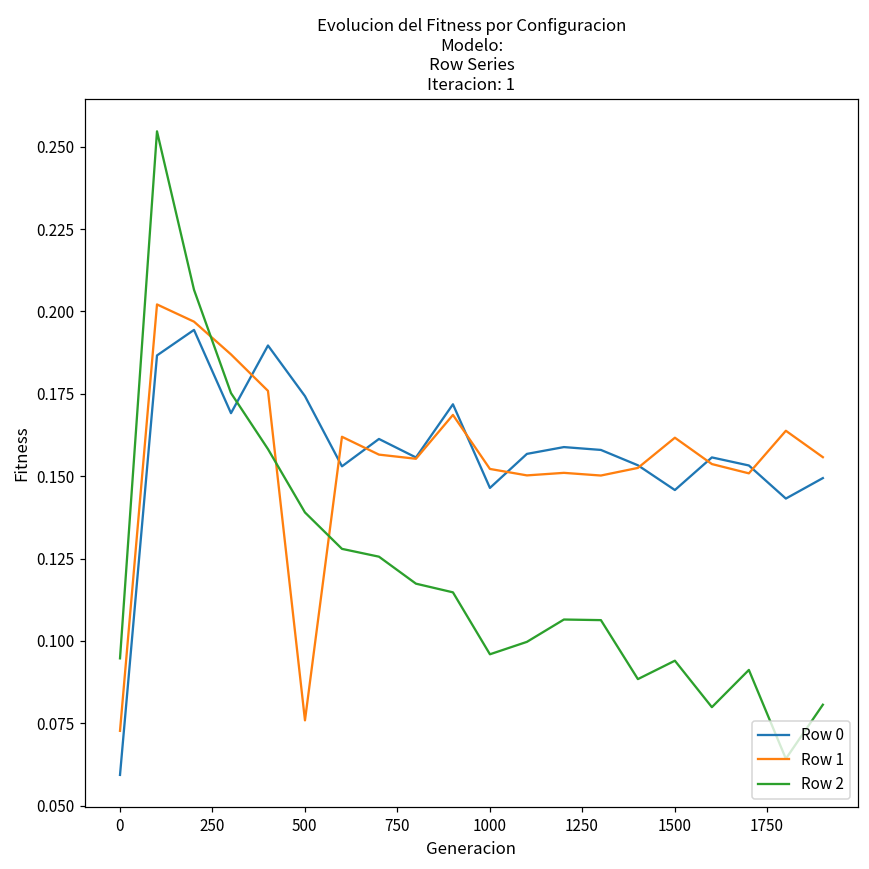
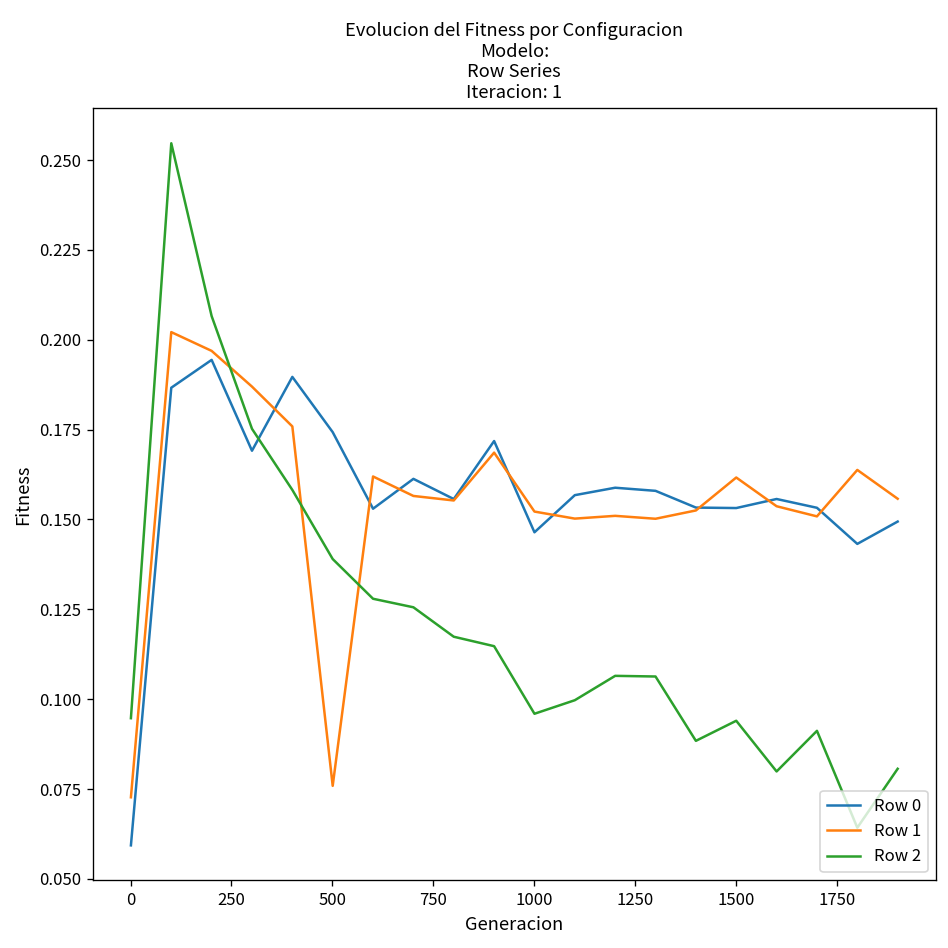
  {
    "Row 0": {
      "0": 0.059,
      "500": 0.174,
      "1000": 0.146,
-     "1500": 0.146
+     "1500": 0.153
    },
    "Row 1": {
      "0": 0.073,
      "500": 0.076,
      "1000": 0.152,
      "1500": 0.162
    },
    "Row 2": {
      "0": 0.095,
      "500": 0.139,
      "1000": 0.096,
      "1500": 0.094
    }
  }
